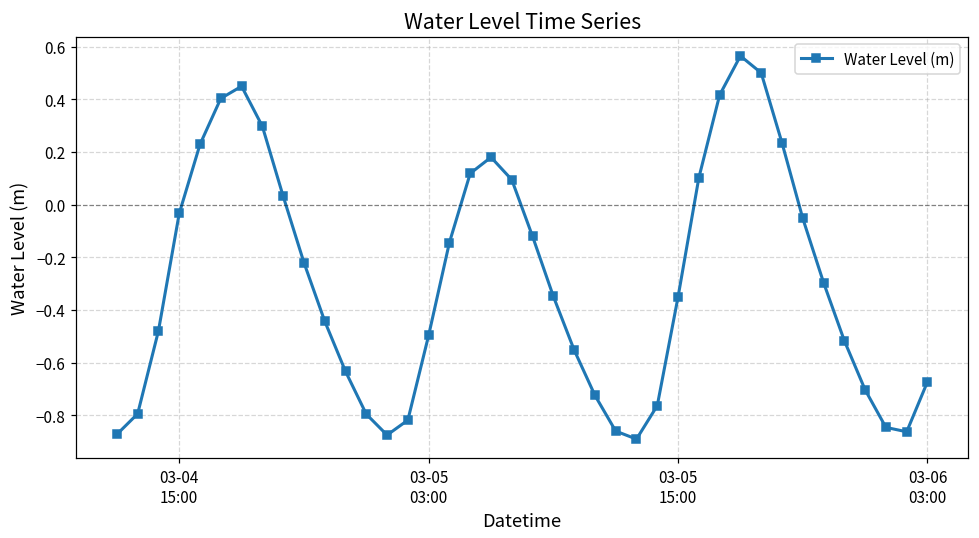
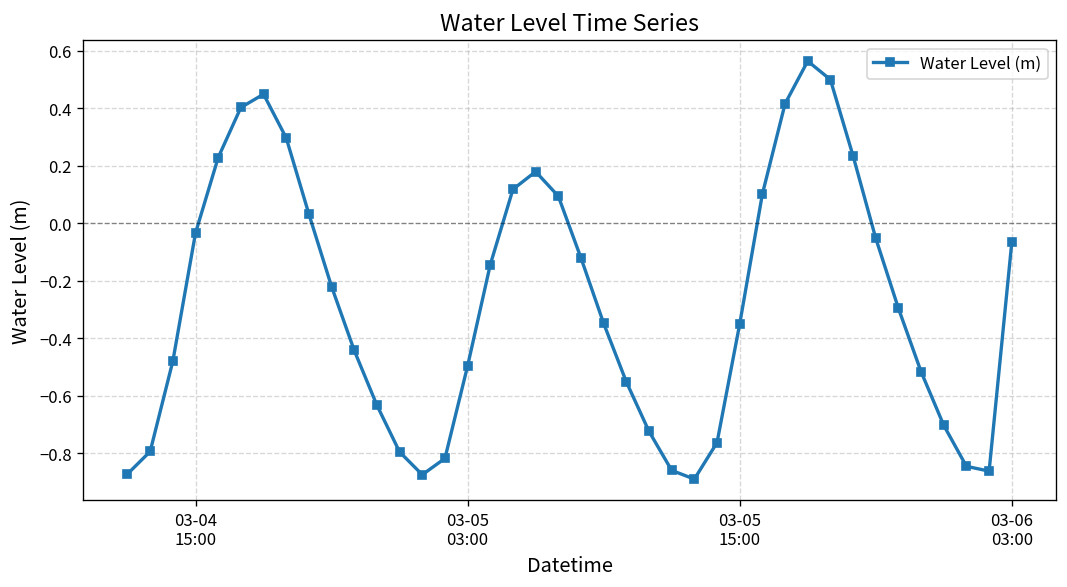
  {
    "03-04 15:00": -0.03,
    "03-05 03:00": -0.50,
    "03-05 15:00": -0.35,
-   "03-06 03:00": -0.67
+   "03-06 03:00": -0.07
  }
